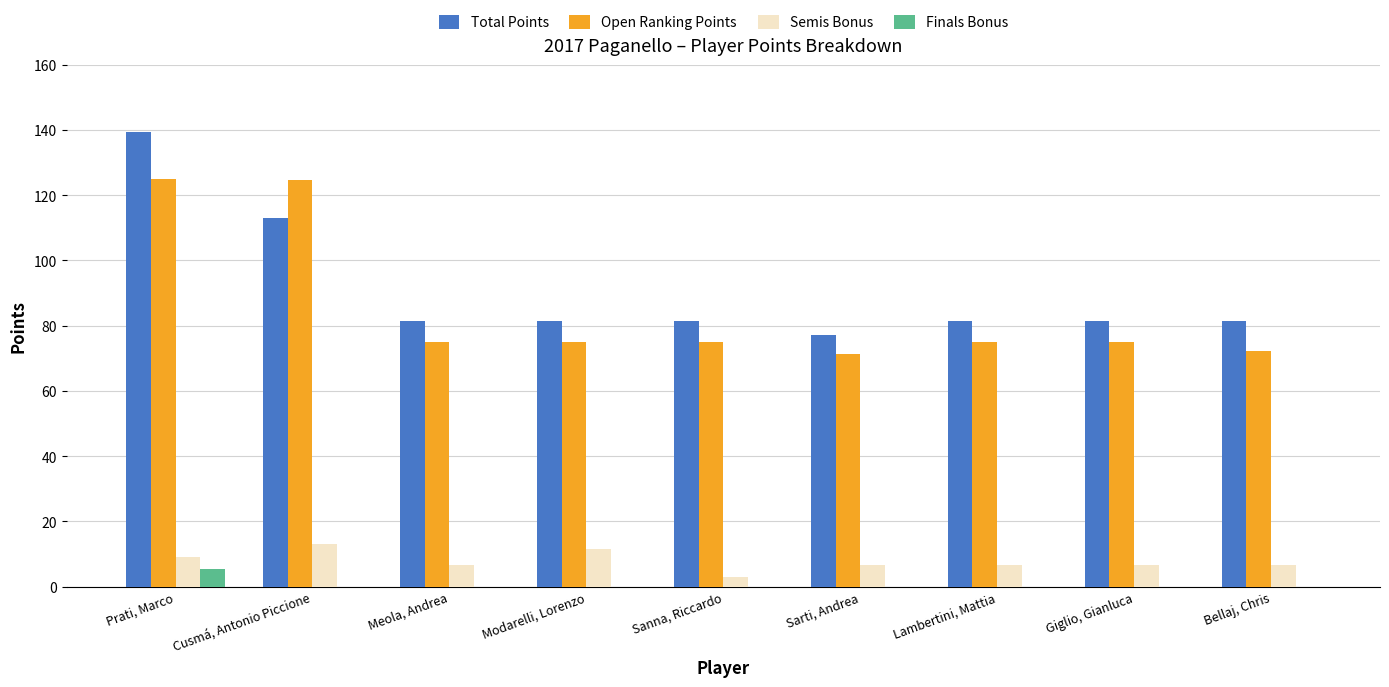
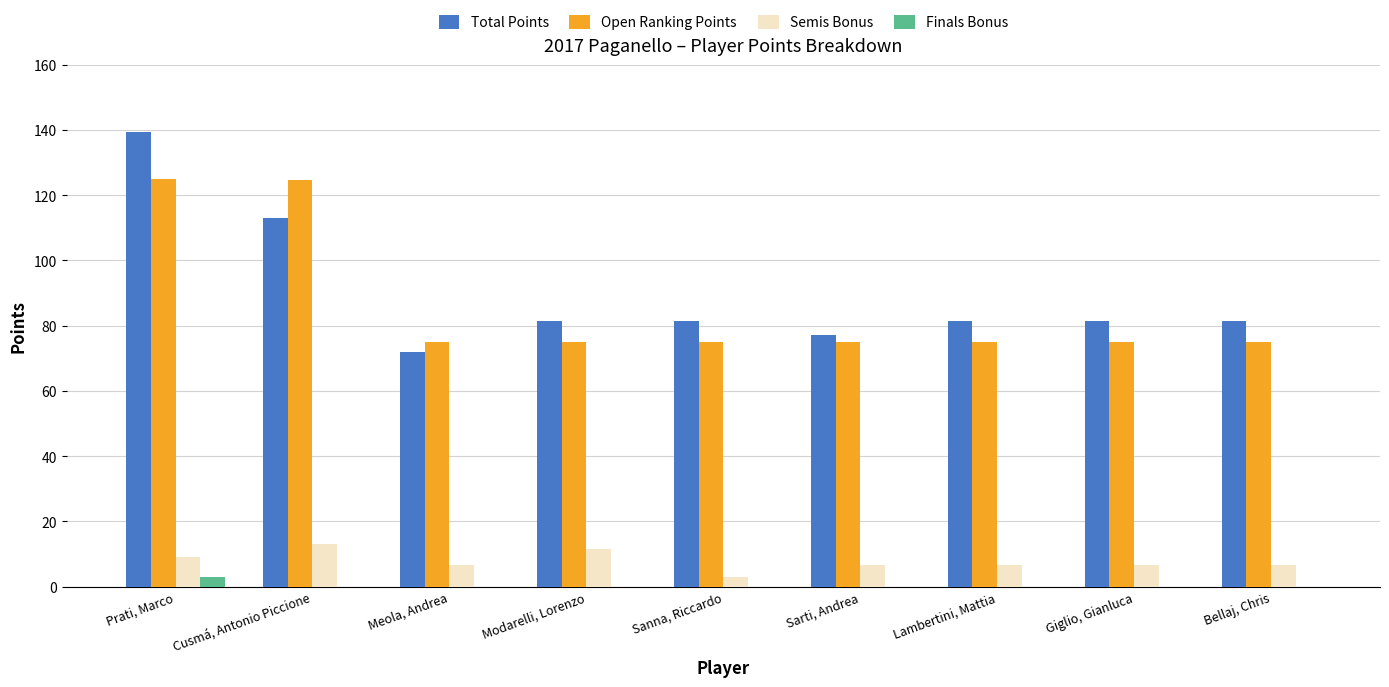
  {
    "Total Points": {
      "Prati, Marco": 140,
      "Cusmá, Antonio Piccione": 113,
-     "Meola, Andrea": 82,
+     "Meola, Andrea": 72,
      "Modarelli, Lorenzo": 82,
      "Sanna, Riccardo": 82,
      "Sarti, Andrea": 77,
      "Lambertini, Mattia": 82,
      "Giglio, Gianluca": 82,
      "Bellaj, Chris": 82
    },
    "Open Ranking Points": {
      "Prati, Marco": 125,
      "Cusmá, Antonio Piccione": 125,
      "Meola, Andrea": 75,
      "Modarelli, Lorenzo": 75,
      "Sanna, Riccardo": 75,
-     "Sarti, Andrea": 71,
+     "Sarti, Andrea": 75,
      "Lambertini, Mattia": 75,
      "Giglio, Gianluca": 75,
-     "Bellaj, Chris": 72
+     "Bellaj, Chris": 75
    },
    "Semis Bonus": {
      "Prati, Marco": 9,
      "Cusmá, Antonio Piccione": 13,
      "Meola, Andrea": 7,
      "Modarelli, Lorenzo": 12,
      "Sanna, Riccardo": 3,
      "Sarti, Andrea": 7,
      "Lambertini, Mattia": 7,
      "Giglio, Gianluca": 7,
      "Bellaj, Chris": 7
    },
    "Finals Bonus": {
-     "Prati, Marco": 6,
+     "Prati, Marco": 3,
      "Cusmá, Antonio Piccione": 0,
      "Meola, Andrea": 0,
      "Modarelli, Lorenzo": 0,
      "Sanna, Riccardo": 0,
      "Sarti, Andrea": 0,
      "Lambertini, Mattia": 0,
      "Giglio, Gianluca": 0,
      "Bellaj, Chris": 0
    }
  }
